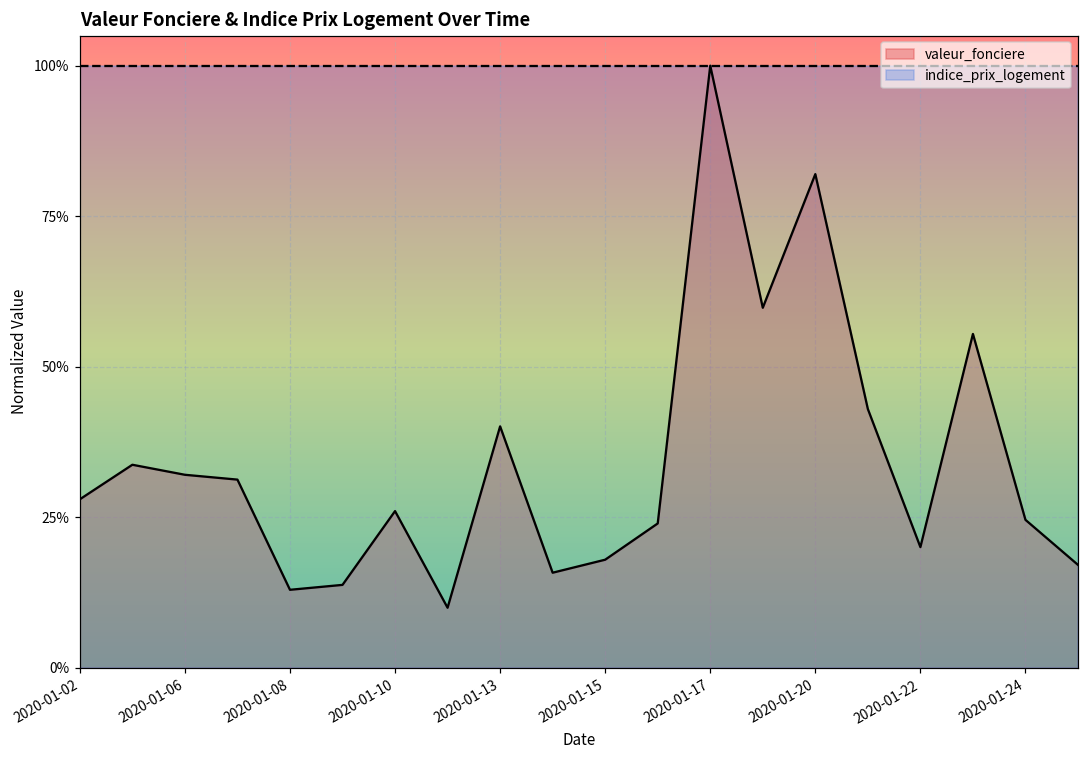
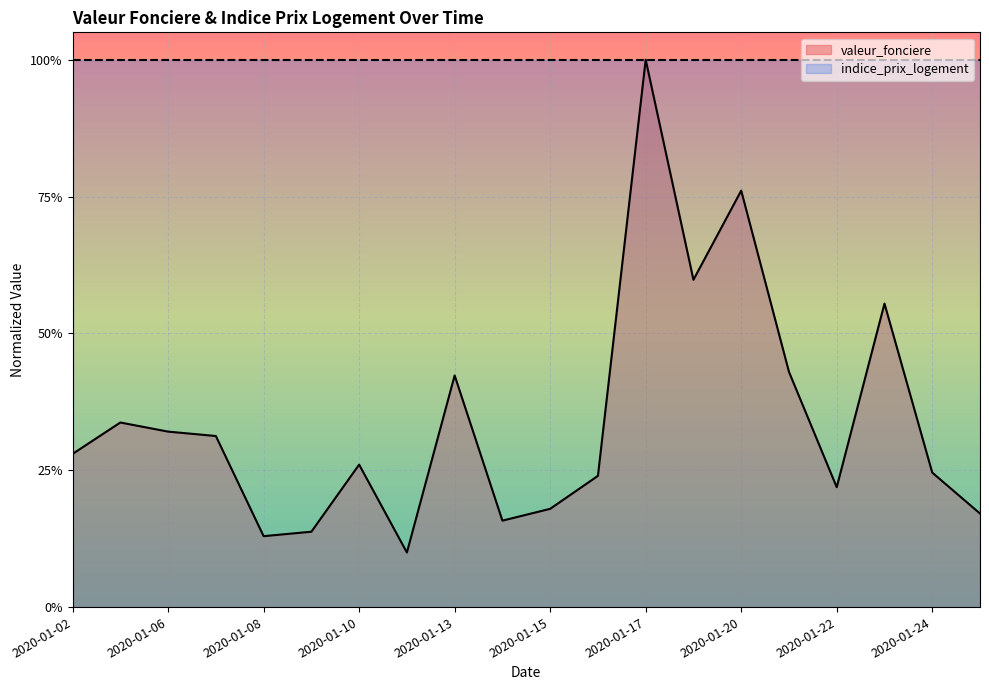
  {
    "valeur_fonciere": {
      "2020-01-02": "28%",
      "2020-01-06": "32%",
      "2020-01-08": "13%",
      "2020-01-10": "26%",
-     "2020-01-13": "40%",
+     "2020-01-13": "42%",
      "2020-01-15": "18%",
-     "2020-01-20": "82%",
-     "2020-01-22": "20%",
+     "2020-01-20": "76%",
+     "2020-01-22": "22%",
      "2020-01-24": "25%"
    },
    "indice_prix_logement": {
      "2020-01-02": "100%",
      "2020-01-06": "100%",
      "2020-01-08": "100%",
      "2020-01-10": "100%",
      "2020-01-13": "100%",
      "2020-01-15": "100%",
      "2020-01-20": "100%"
    }
  }
